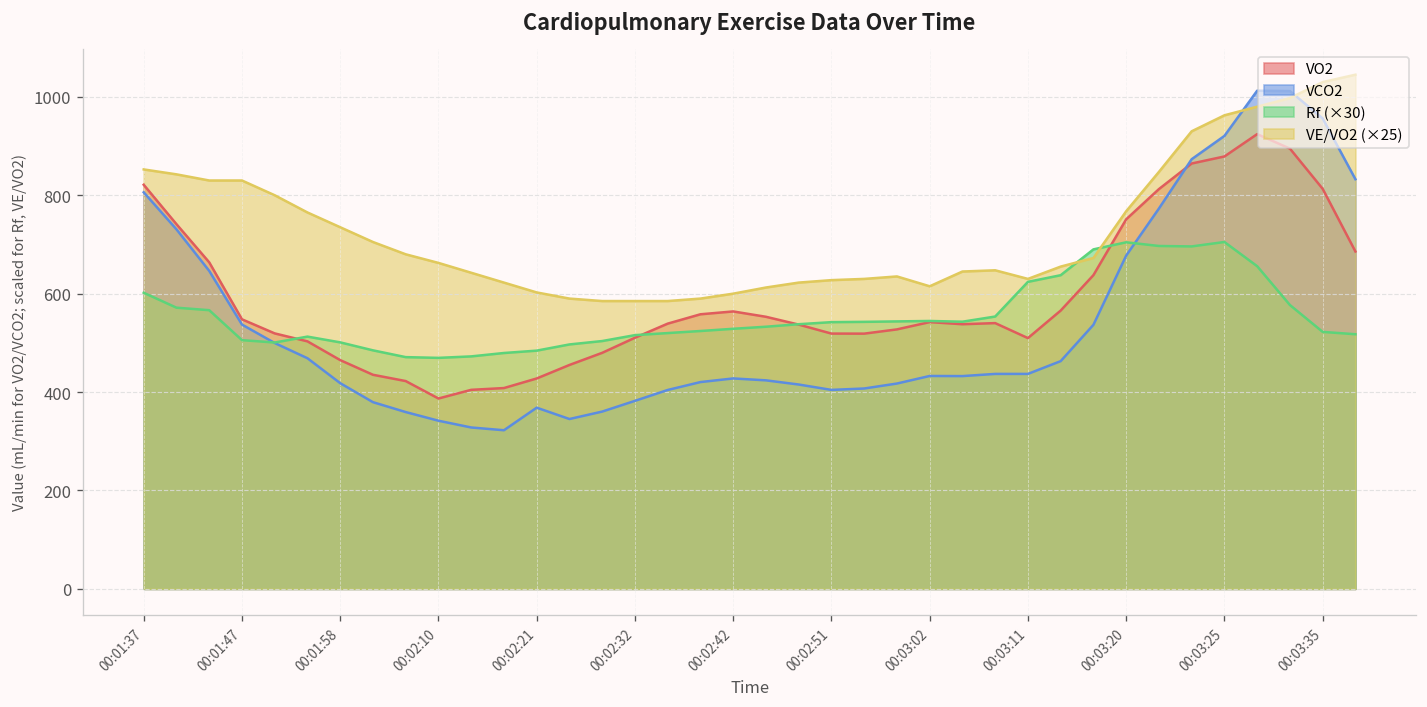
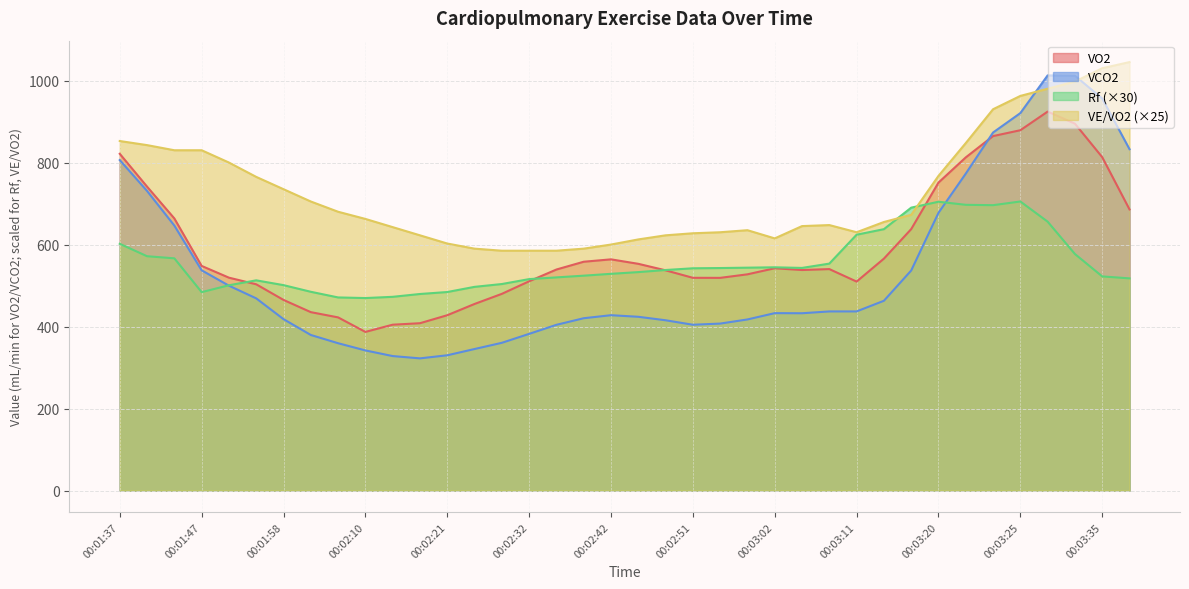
  {
    "VO2": {
      "00:01:37": 820,
      "00:01:47": 550,
      "00:01:58": 460,
      "00:02:10": 390,
      "00:02:21": 430,
      "00:02:42": 560,
      "00:02:51": 520,
      "00:03:11": 510,
      "00:03:20": 750,
      "00:03:25": 880,
      "00:03:35": 810
    },
    "VCO2": {
      "00:01:37": 810,
      "00:01:47": 540,
      "00:01:58": 420,
      "00:02:10": 340,
-     "00:02:21": 370,
+     "00:02:21": 330,
      "00:02:32": 380,
      "00:02:42": 430,
      "00:02:51": 400,
      "00:03:02": 430,
      "00:03:11": 440,
      "00:03:20": 680,
      "00:03:25": 920
    },
    "Rf (×30)": {
      "00:01:37": 600,
-     "00:01:47": 510,
+     "00:01:47": 480,
      "00:01:58": 500,
      "00:02:10": 470,
      "00:02:21": 480,
      "00:02:42": 530,
      "00:02:51": 540,
      "00:03:20": 700,
      "00:03:25": 710,
      "00:03:35": 520
    },
    "VE/VO2 (×25)": {
      "00:01:37": 850,
      "00:01:47": 830,
      "00:01:58": 740,
      "00:02:10": 660,
      "00:02:21": 600,
      "00:02:32": 590,
      "00:02:42": 600,
      "00:02:51": 630,
      "00:03:02": 620,
      "00:03:20": 770,
      "00:03:25": 960
    }
  }
